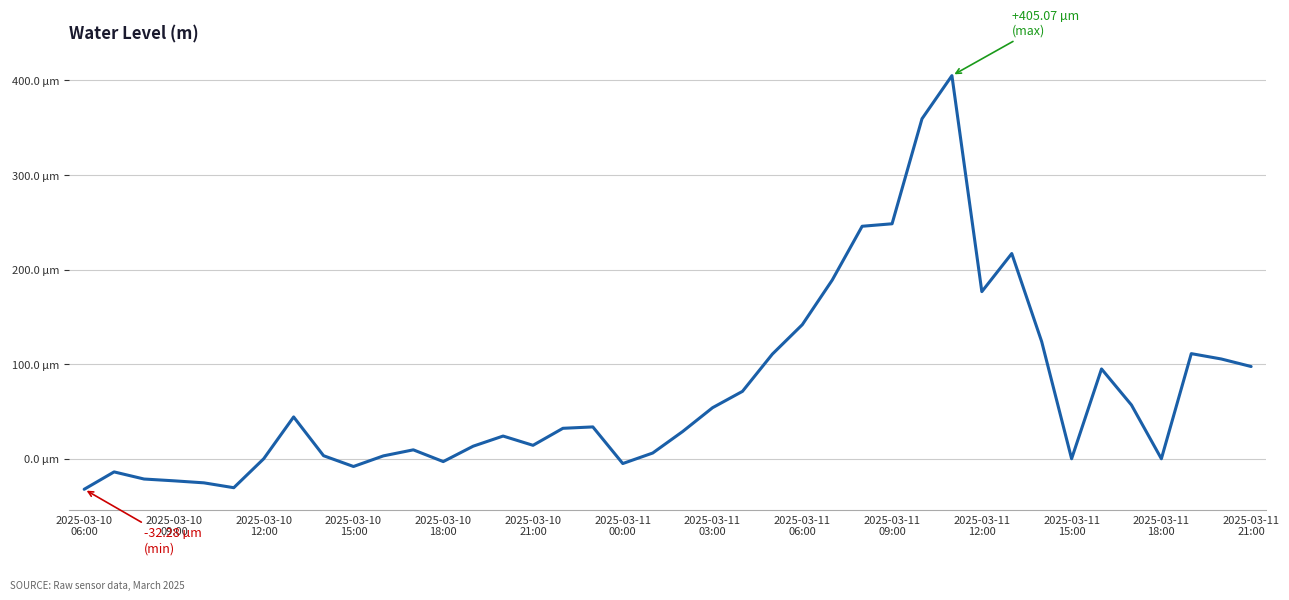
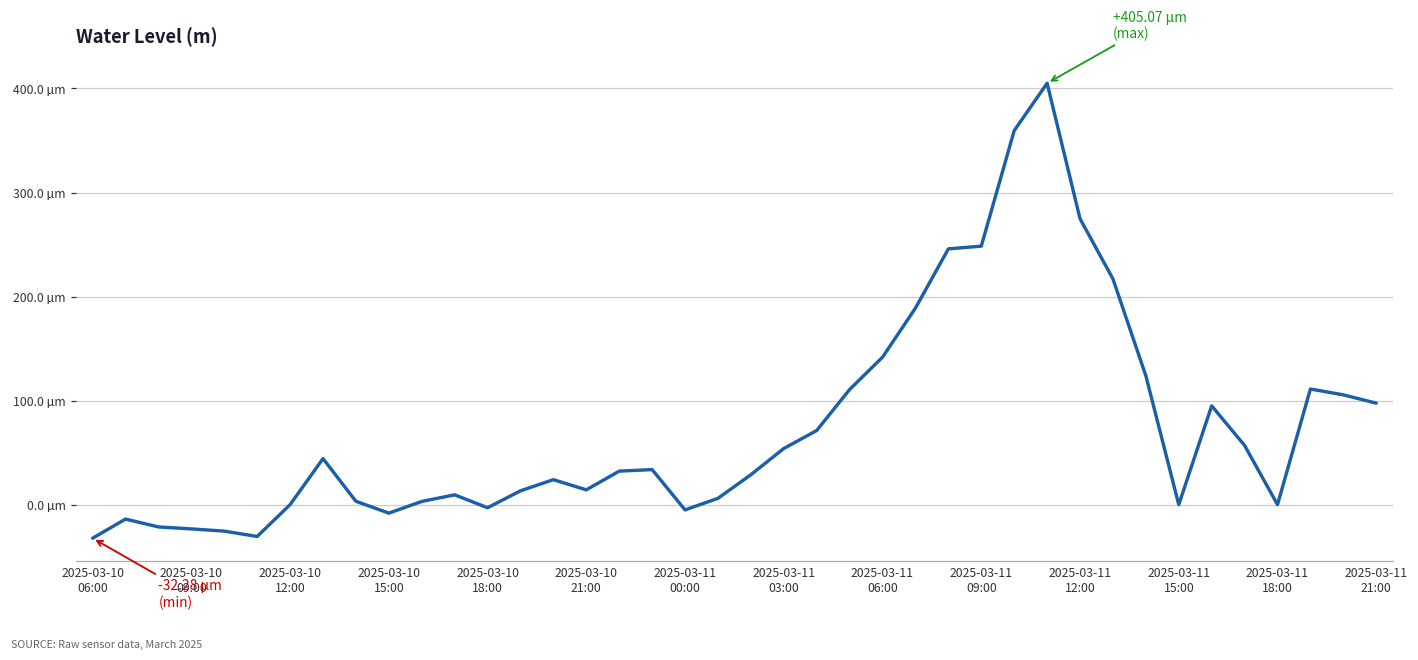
  {
    "2025-03-10 09:00": "-20 µm",
    "2025-03-10 12:00": "0 µm",
    "2025-03-10 15:00": "-10 µm",
    "2025-03-10 18:00": "0 µm",
    "2025-03-10 21:00": "10 µm",
    "2025-03-11 00:00": "-10 µm",
    "2025-03-11 03:00": "50 µm",
    "2025-03-11 06:00": "140 µm",
    "2025-03-11 09:00": "250 µm",
-   "2025-03-11 12:00": "180 µm",
+   "2025-03-11 12:00": "270 µm",
    "2025-03-11 15:00": "0 µm",
    "2025-03-11 18:00": "0 µm",
    "2025-03-11 21:00": "100 µm"
  }
